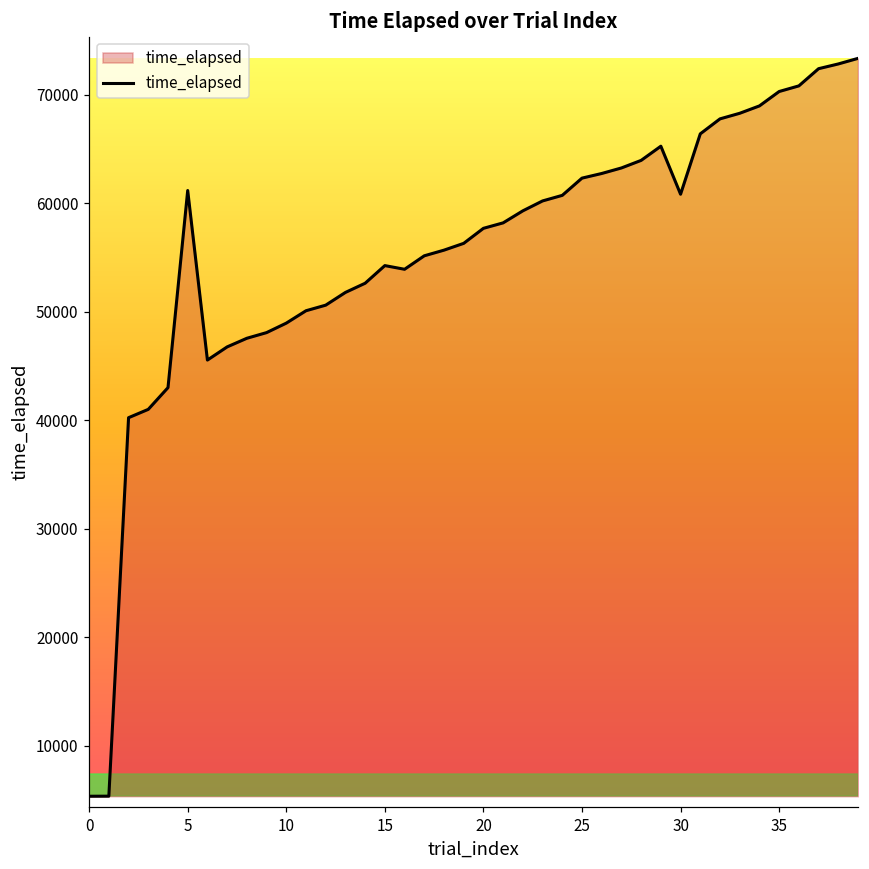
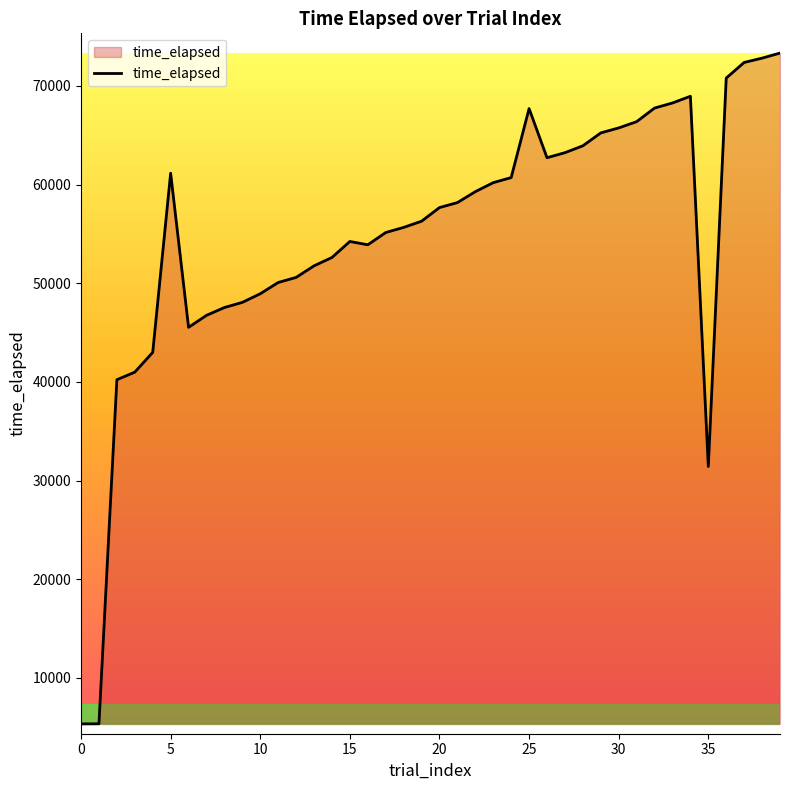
  {
    "5": 61000,
    "10": 49000,
    "15": 54000,
    "20": 58000,
-   "25": 62000,
-   "30": 61000,
-   "35": 70000
+   "25": 68000,
+   "30": 66000,
+   "35": 31000
  }
